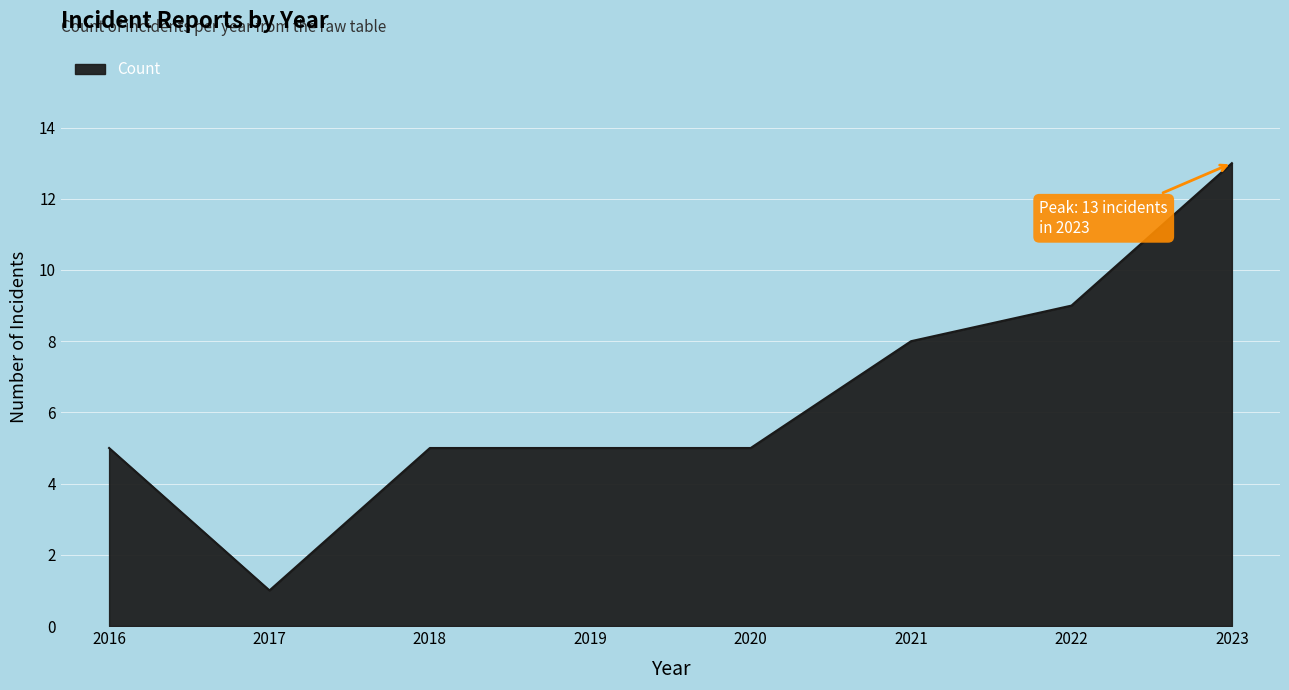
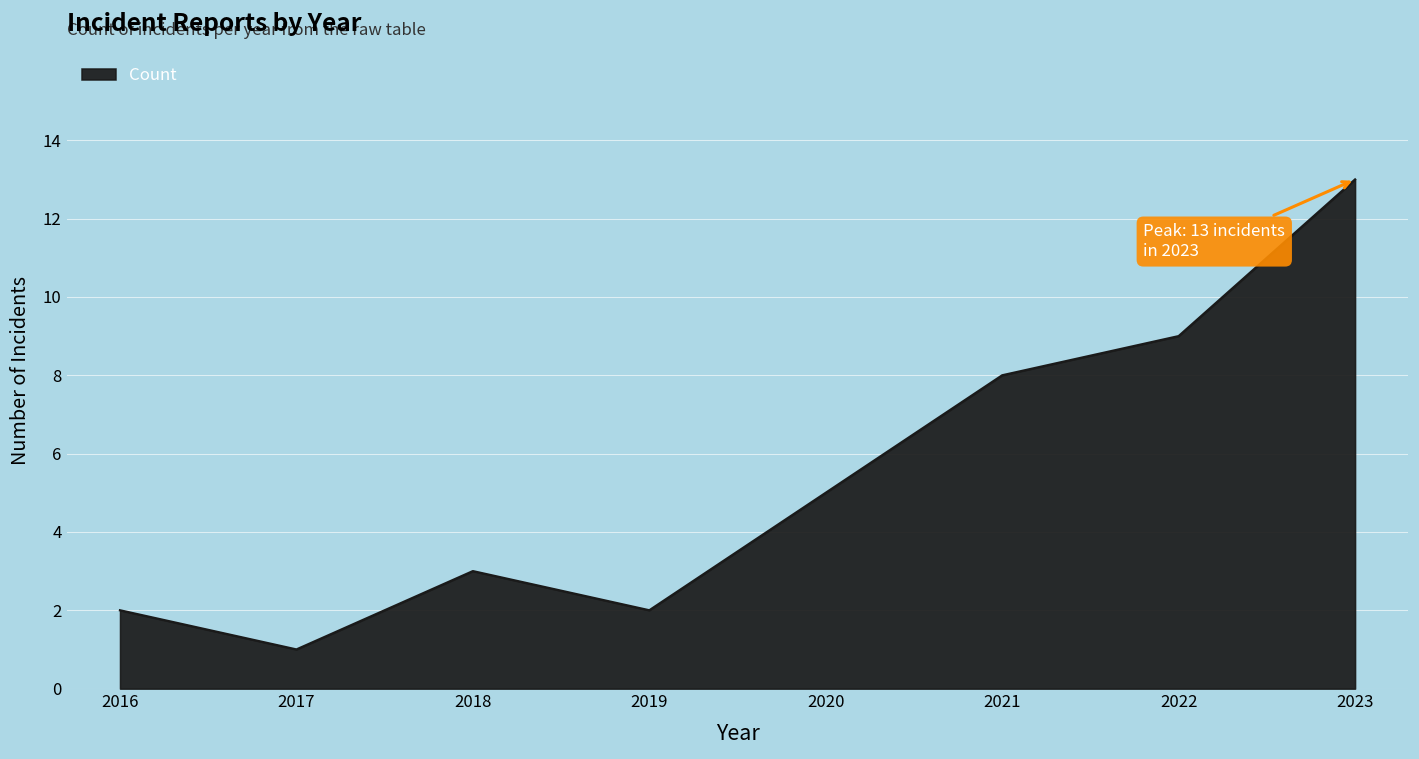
  {
-   "2016": 5,
+   "2016": 2,
    "2017": 1,
-   "2018": 5,
-   "2019": 5,
+   "2018": 3,
+   "2019": 2,
    "2020": 5,
    "2021": 8,
    "2022": 9
  }
